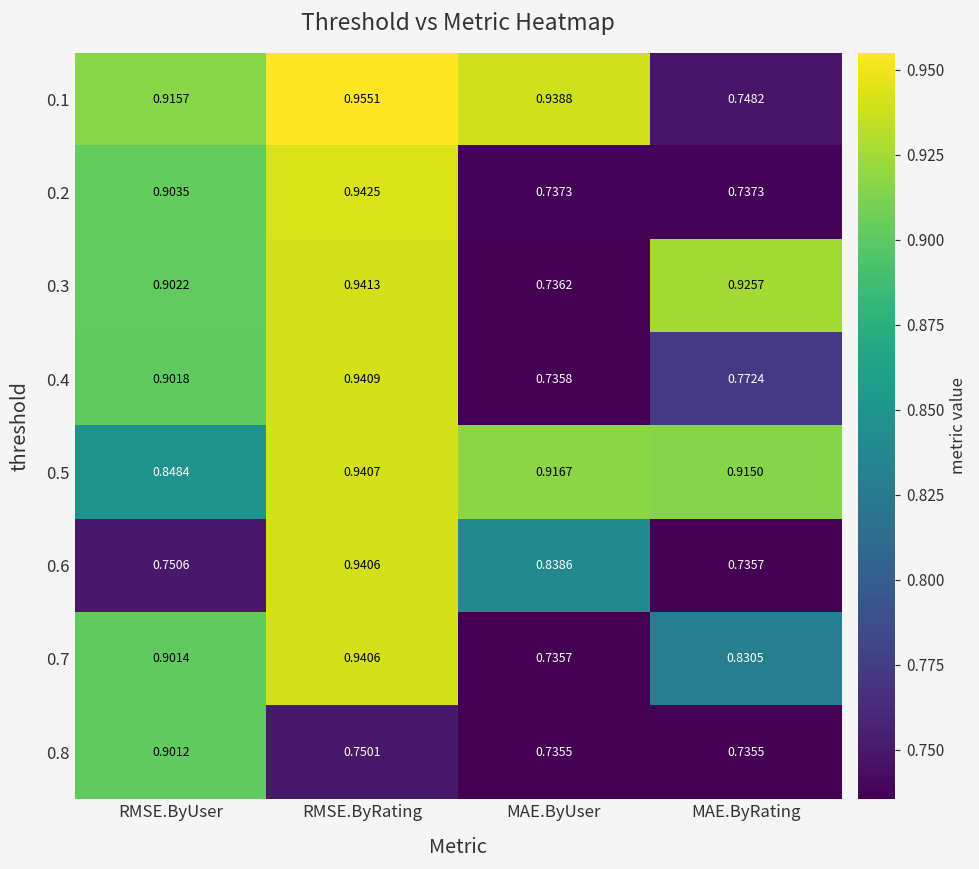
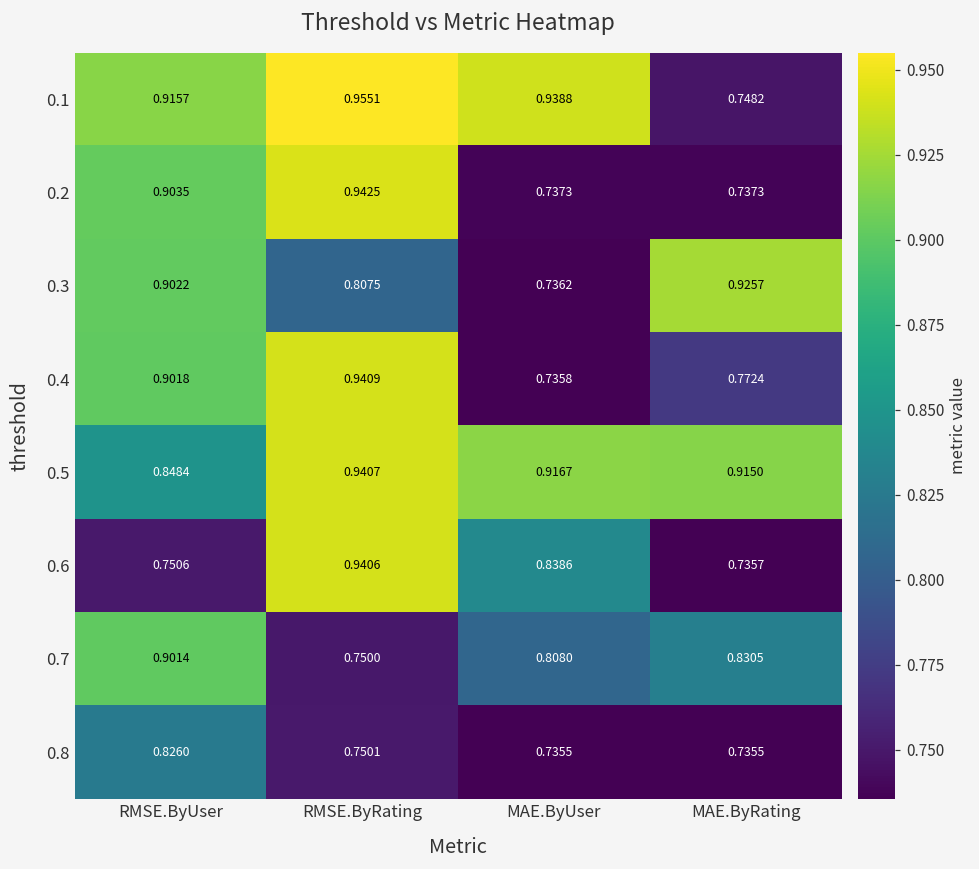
  {
    "0.1": {
      "RMSE.ByUser": 0.9157,
      "RMSE.ByRating": 0.9551,
      "MAE.ByUser": 0.9388,
      "MAE.ByRating": 0.7482
    },
    "0.2": {
      "RMSE.ByUser": 0.9035,
      "RMSE.ByRating": 0.9425,
      "MAE.ByUser": 0.7373,
      "MAE.ByRating": 0.7373
    },
    "0.3": {
      "RMSE.ByUser": 0.9022,
-     "RMSE.ByRating": 0.9413,
+     "RMSE.ByRating": 0.8075,
      "MAE.ByUser": 0.7362,
      "MAE.ByRating": 0.9257
    },
    "0.4": {
      "RMSE.ByUser": 0.9018,
      "RMSE.ByRating": 0.9409,
      "MAE.ByUser": 0.7358,
      "MAE.ByRating": 0.7724
    },
    "0.5": {
      "RMSE.ByUser": 0.8484,
      "RMSE.ByRating": 0.9407,
      "MAE.ByUser": 0.9167,
      "MAE.ByRating": 0.9150
    },
    "0.6": {
      "RMSE.ByUser": 0.7506,
      "RMSE.ByRating": 0.9406,
      "MAE.ByUser": 0.8386,
      "MAE.ByRating": 0.7357
    },
    "0.7": {
      "RMSE.ByUser": 0.9014,
-     "RMSE.ByRating": 0.9406,
-     "MAE.ByUser": 0.7357,
+     "RMSE.ByRating": 0.7500,
+     "MAE.ByUser": 0.8080,
      "MAE.ByRating": 0.8305
    },
    "0.8": {
-     "RMSE.ByUser": 0.9012,
+     "RMSE.ByUser": 0.8260,
      "RMSE.ByRating": 0.7501,
      "MAE.ByUser": 0.7355,
      "MAE.ByRating": 0.7355
    }
  }
